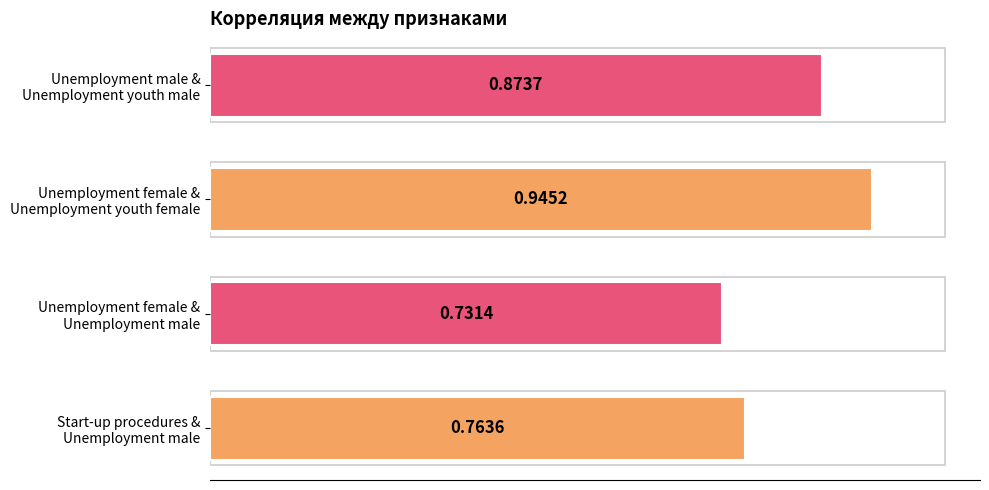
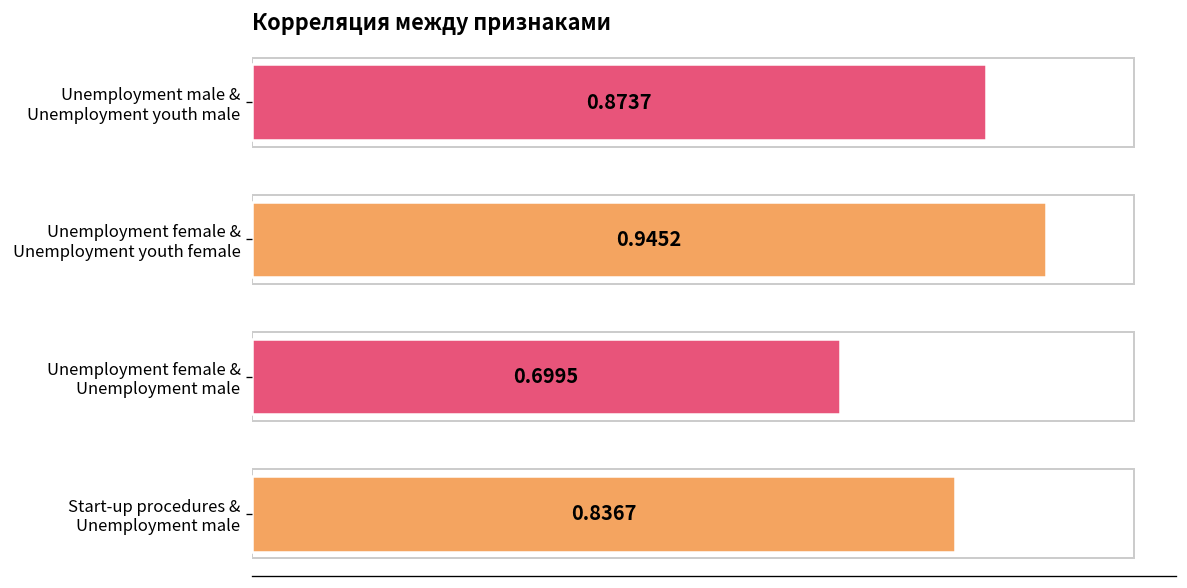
  {
    "Unemployment male & Unemployment youth male": 0.8737,
    "Unemployment female & Unemployment youth female": 0.9452,
-   "Unemployment female & Unemployment male": 0.7314,
-   "Start-up procedures & Unemployment male": 0.7636
+   "Unemployment female & Unemployment male": 0.6995,
+   "Start-up procedures & Unemployment male": 0.8367
  }
